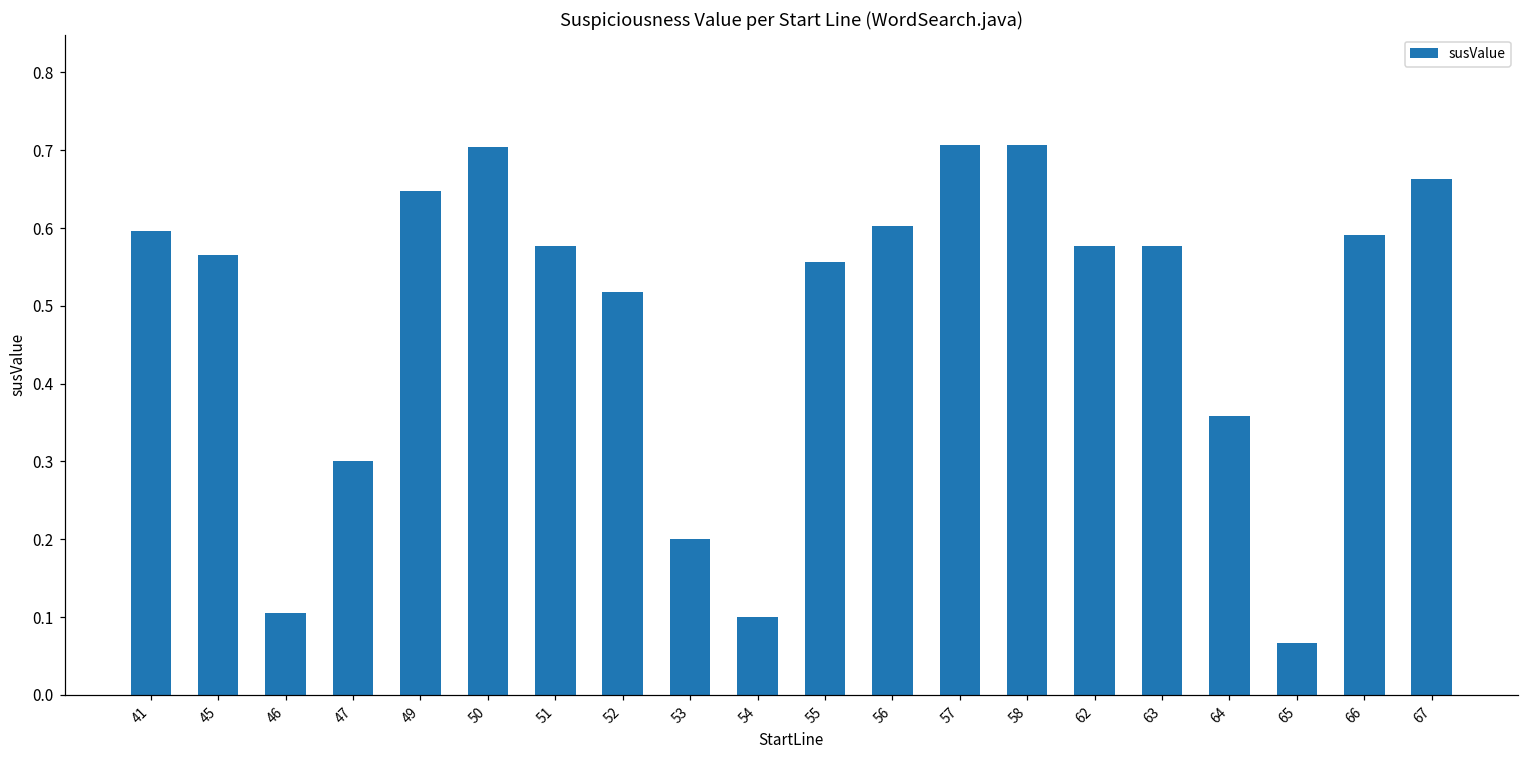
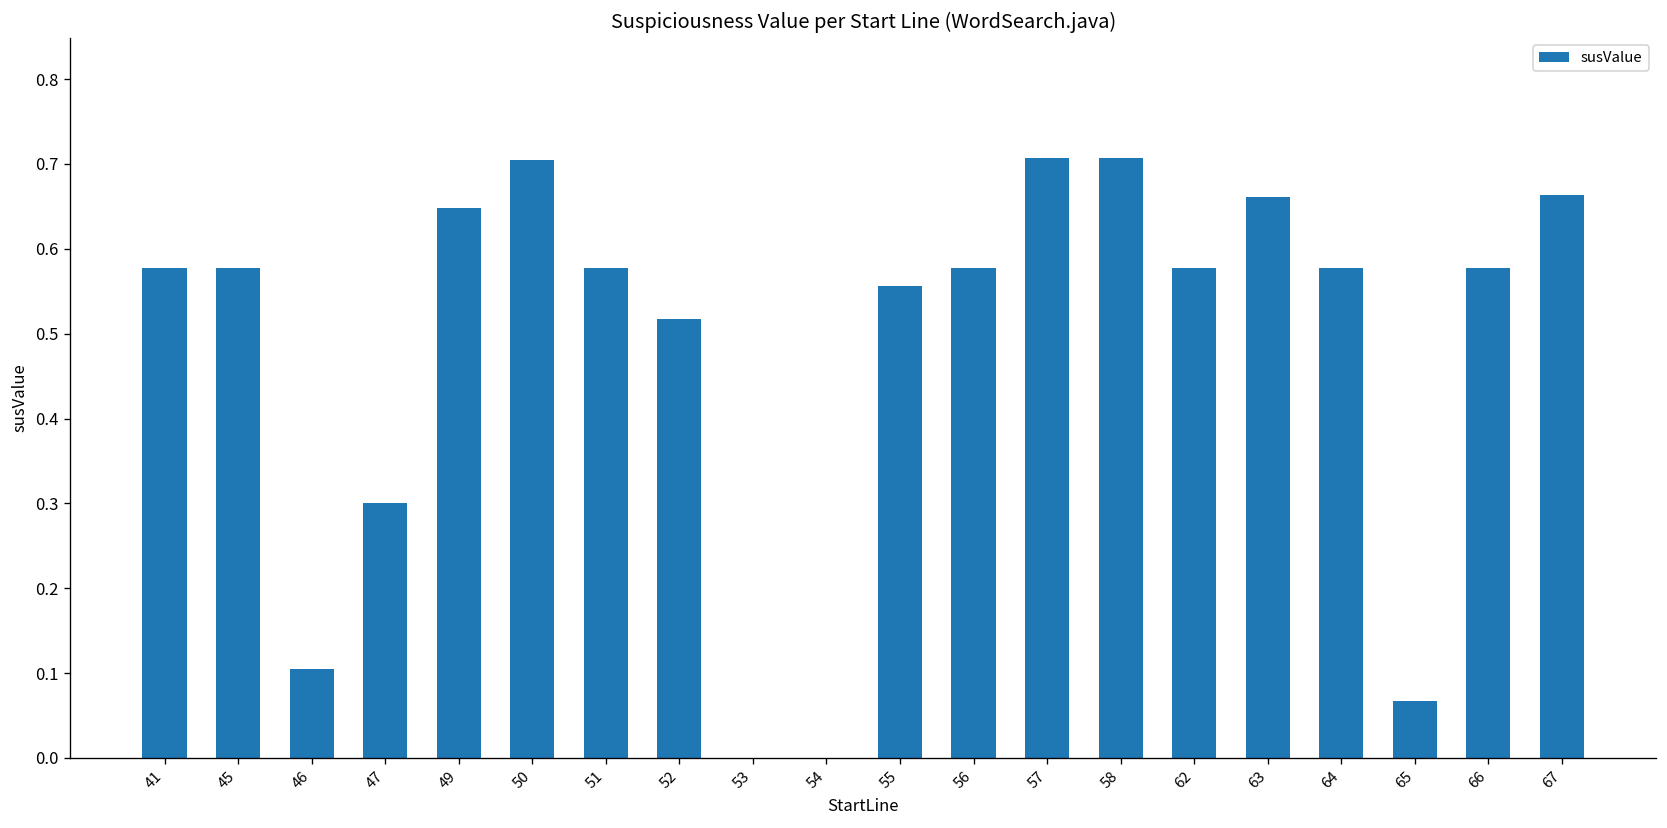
  {
-   "41": 0.60,
-   "45": 0.56,
+   "41": 0.58,
+   "45": 0.58,
    "46": 0.11,
    "47": 0.30,
    "49": 0.65,
    "50": 0.70,
    "51": 0.58,
    "52": 0.52,
-   "53": 0.2,
-   "54": 0.1,
+   "53": 0.0,
+   "54": 0.0,
    "55": 0.56,
-   "56": 0.60,
+   "56": 0.58,
    "57": 0.71,
    "58": 0.71,
    "62": 0.58,
-   "63": 0.58,
-   "64": 0.36,
+   "63": 0.66,
+   "64": 0.58,
    "65": 0.07,
-   "66": 0.59,
+   "66": 0.58,
    "67": 0.66
  }
